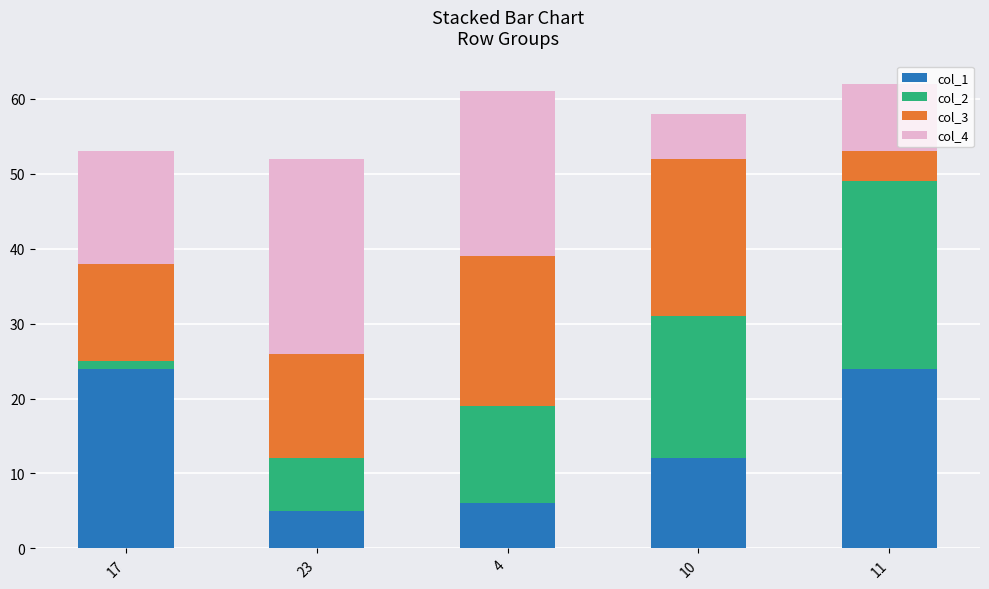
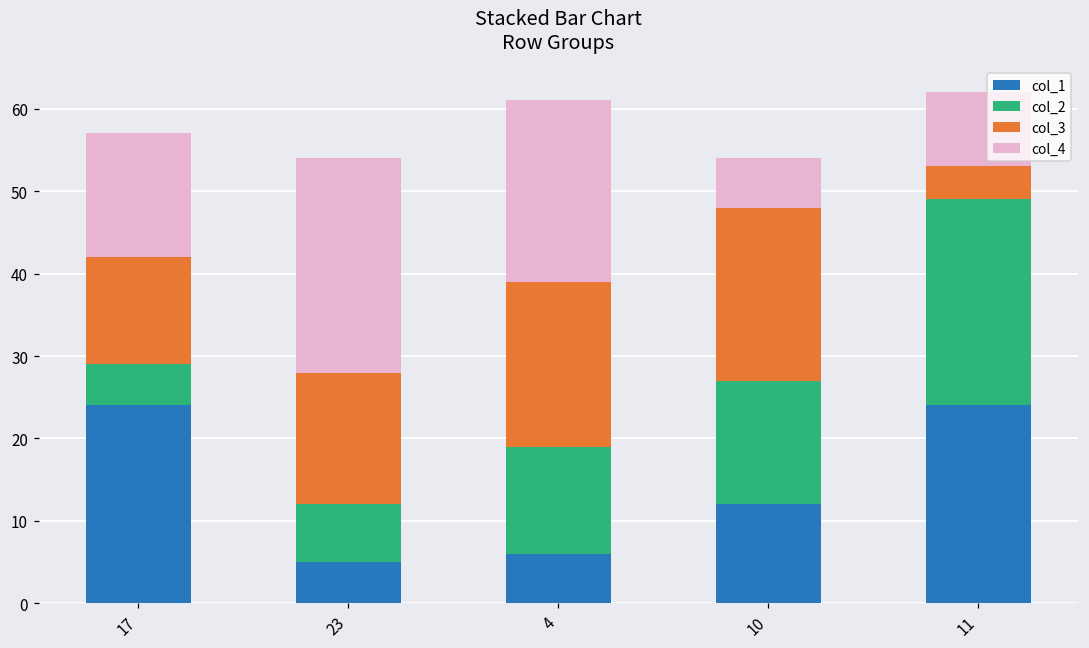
  {
    "col_1": {
      "17": 24,
      "23": 5,
      "4": 6,
      "10": 12,
      "11": 24
    },
    "col_2": {
-     "17": 1,
+     "17": 5,
      "23": 7,
      "4": 13,
-     "10": 19,
+     "10": 15,
      "11": 25
    },
    "col_3": {
      "17": 13,
-     "23": 14,
+     "23": 16,
      "4": 20,
      "10": 21,
      "11": 4
    },
    "col_4": {
      "17": 15,
      "23": 26,
      "4": 22,
      "10": 6,
      "11": 9
    }
  }
